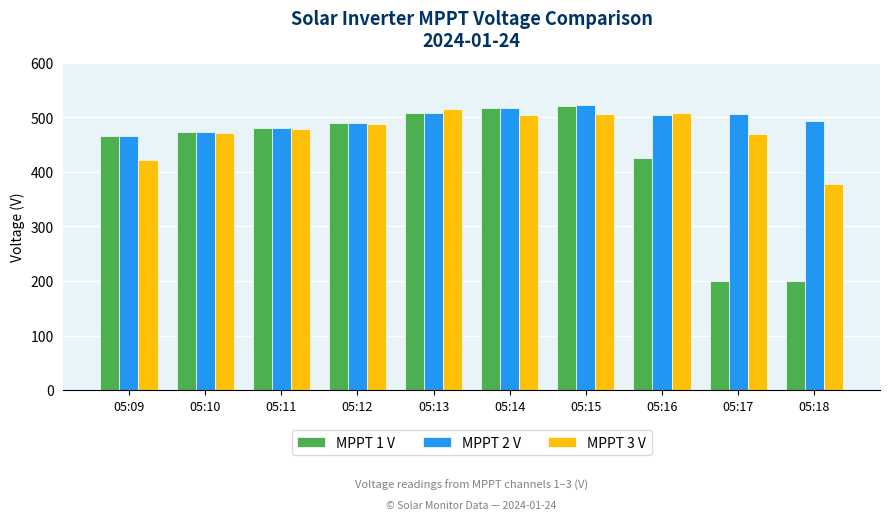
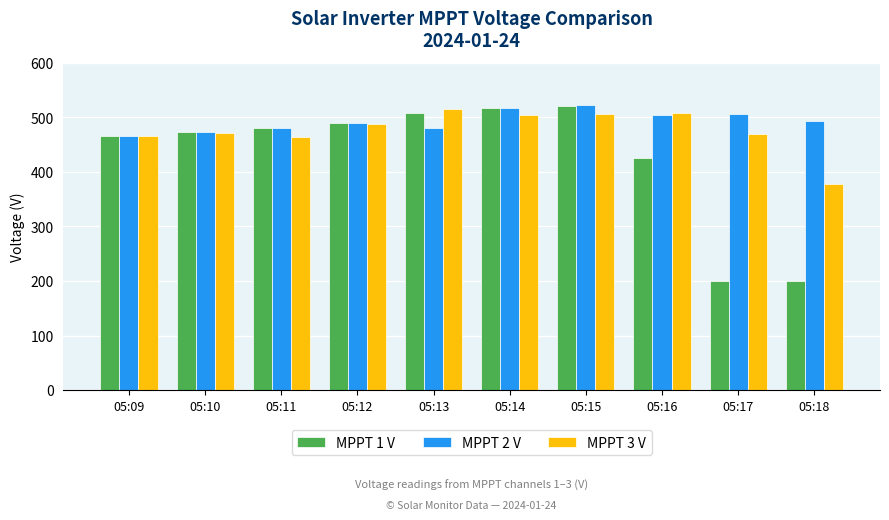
  {
    "MPPT 1 V": {
      "05:09": 470,
      "05:10": 470,
      "05:11": 480,
      "05:12": 490,
      "05:13": 510,
      "05:14": 520,
      "05:15": 520,
      "05:16": 420,
      "05:17": 200,
      "05:18": 200
    },
    "MPPT 2 V": {
      "05:09": 470,
      "05:10": 470,
      "05:11": 480,
      "05:12": 490,
-     "05:13": 510,
+     "05:13": 480,
      "05:14": 520,
      "05:15": 520,
      "05:16": 500,
      "05:17": 510,
      "05:18": 490
    },
    "MPPT 3 V": {
-     "05:09": 420,
+     "05:09": 470,
      "05:10": 470,
-     "05:11": 480,
+     "05:11": 460,
      "05:12": 490,
      "05:13": 510,
      "05:14": 500,
      "05:15": 510,
      "05:16": 510,
      "05:17": 470,
      "05:18": 380
    }
  }
